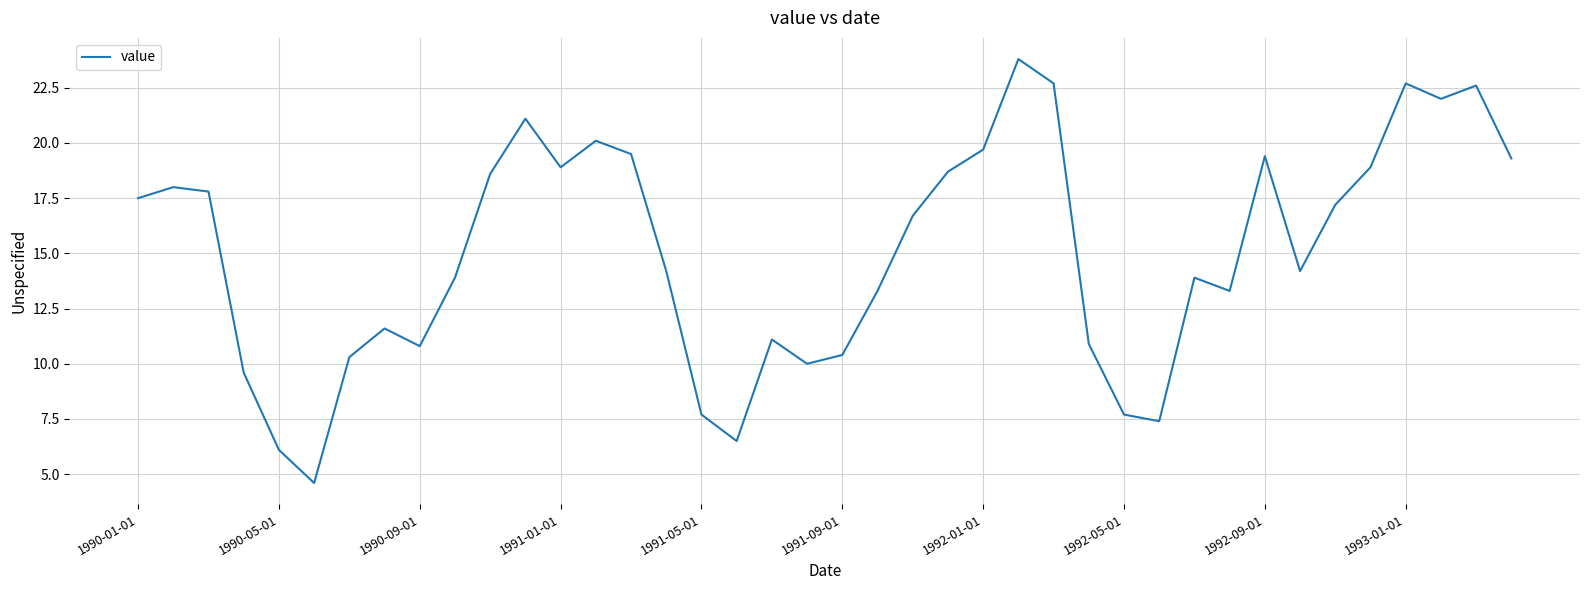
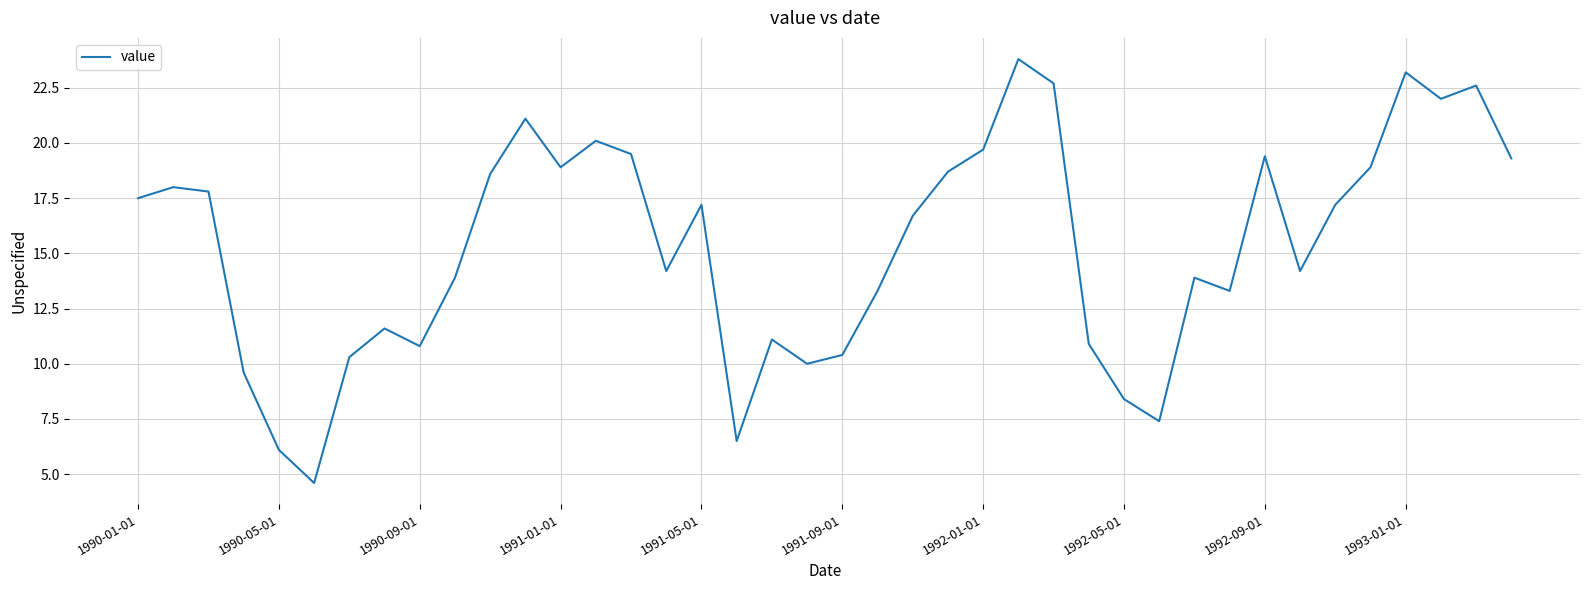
  {
    "1990-01-01": 17.5,
    "1990-05-01": 6.1,
    "1990-09-01": 10.8,
    "1991-01-01": 18.9,
-   "1991-05-01": 7.7,
+   "1991-05-01": 17.2,
    "1991-09-01": 10.4,
    "1992-01-01": 19.7,
-   "1992-05-01": 7.7,
+   "1992-05-01": 8.4,
    "1992-09-01": 19.4,
-   "1993-01-01": 22.7
+   "1993-01-01": 23.2
  }
